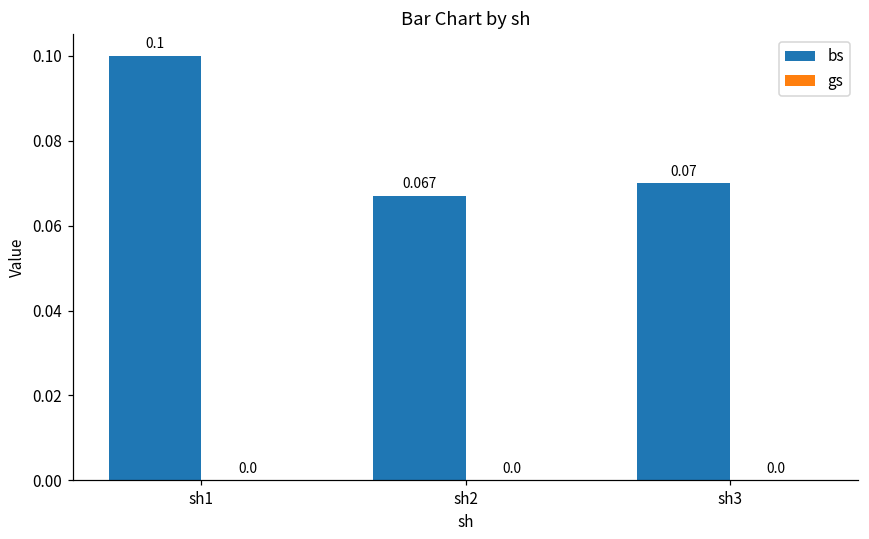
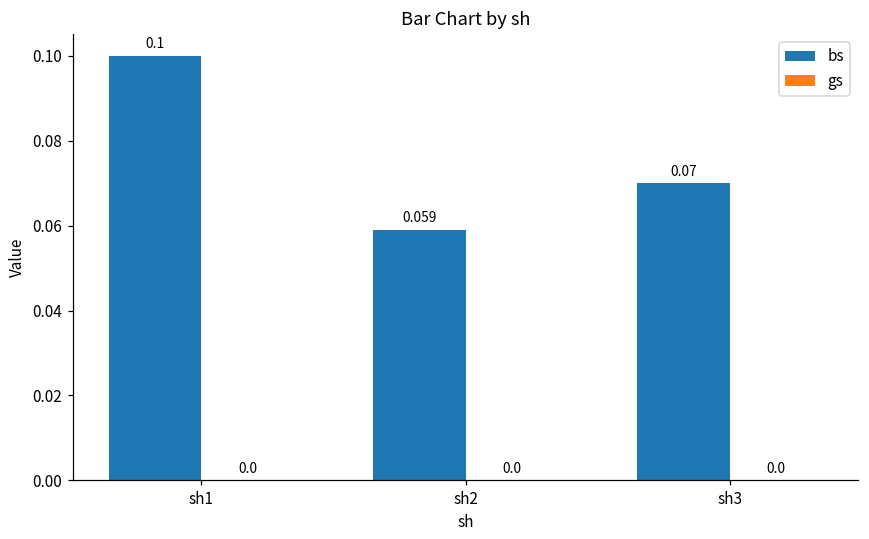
  {
    "bs": {
      "sh1": 0.1,
-     "sh2": 0.067,
+     "sh2": 0.059,
      "sh3": 0.07
    },
    "gs": {
      "sh1": 0.0,
      "sh2": 0.0,
      "sh3": 0.0
    }
  }
